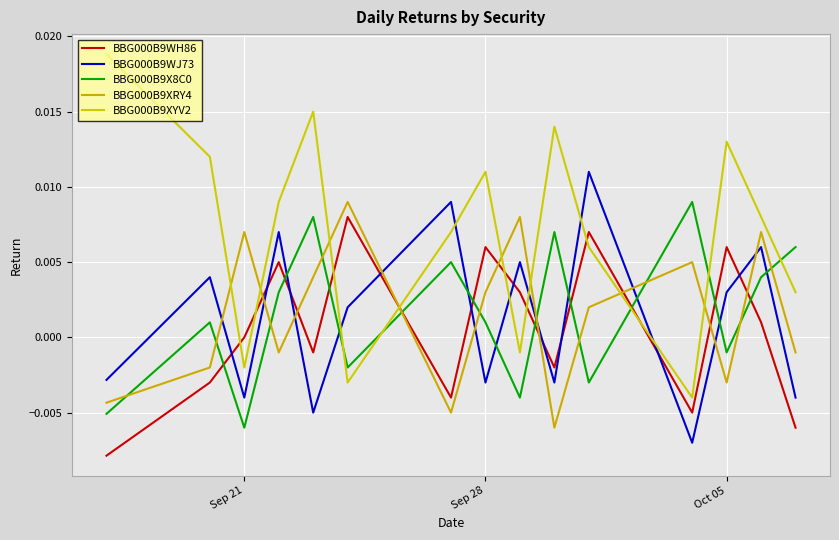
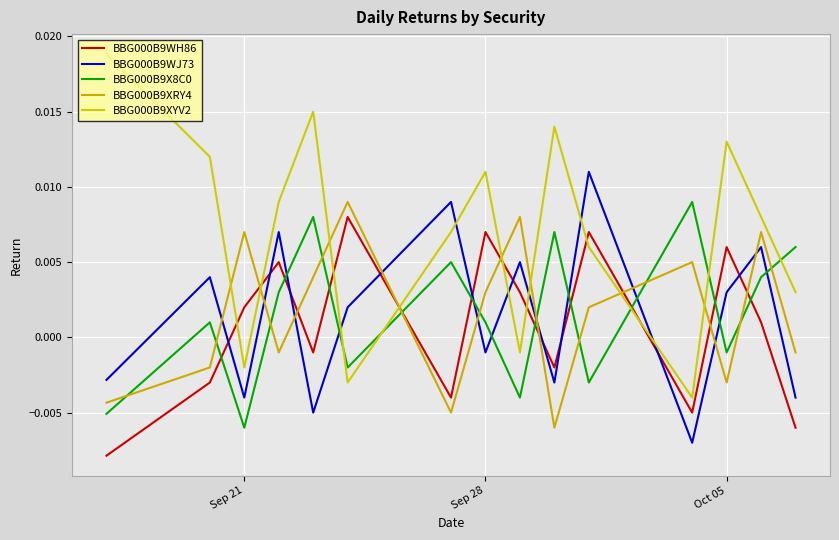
  {
    "BBG000B9WH86": {
-     "Sep 21": 0.000,
-     "Sep 28": 0.006,
+     "Sep 21": 0.002,
+     "Sep 28": 0.007,
      "Oct 05": 0.006
    },
    "BBG000B9WJ73": {
      "Sep 21": -0.004,
-     "Sep 28": -0.003,
+     "Sep 28": -0.001,
      "Oct 05": 0.003
    },
    "BBG000B9X8C0": {
      "Sep 21": -0.006,
      "Sep 28": 0.001,
      "Oct 05": -0.001
    }
  }
